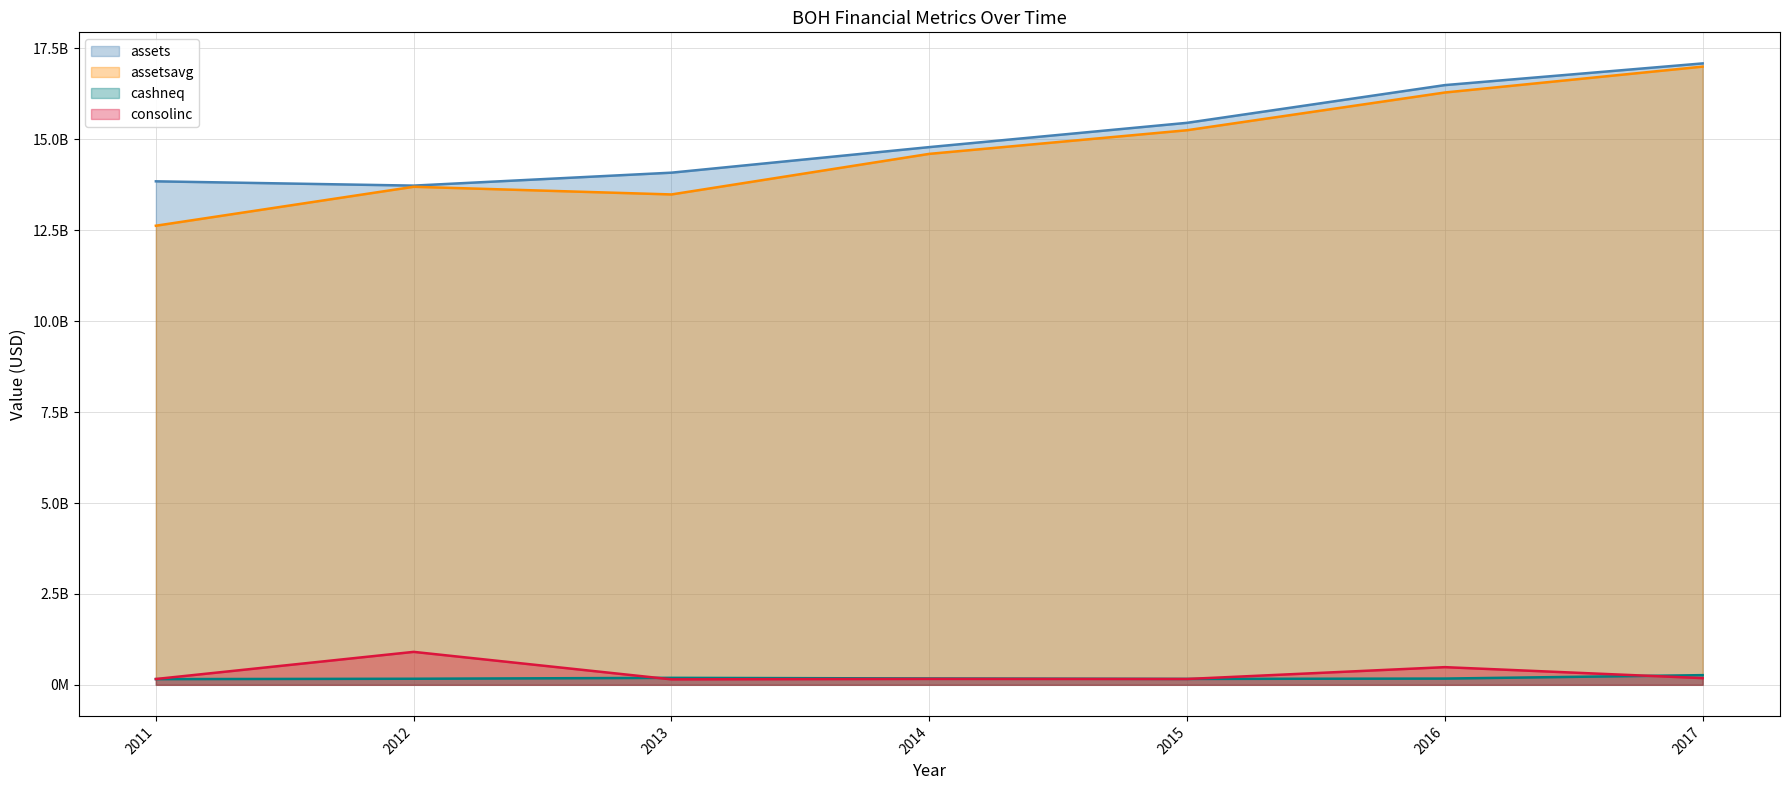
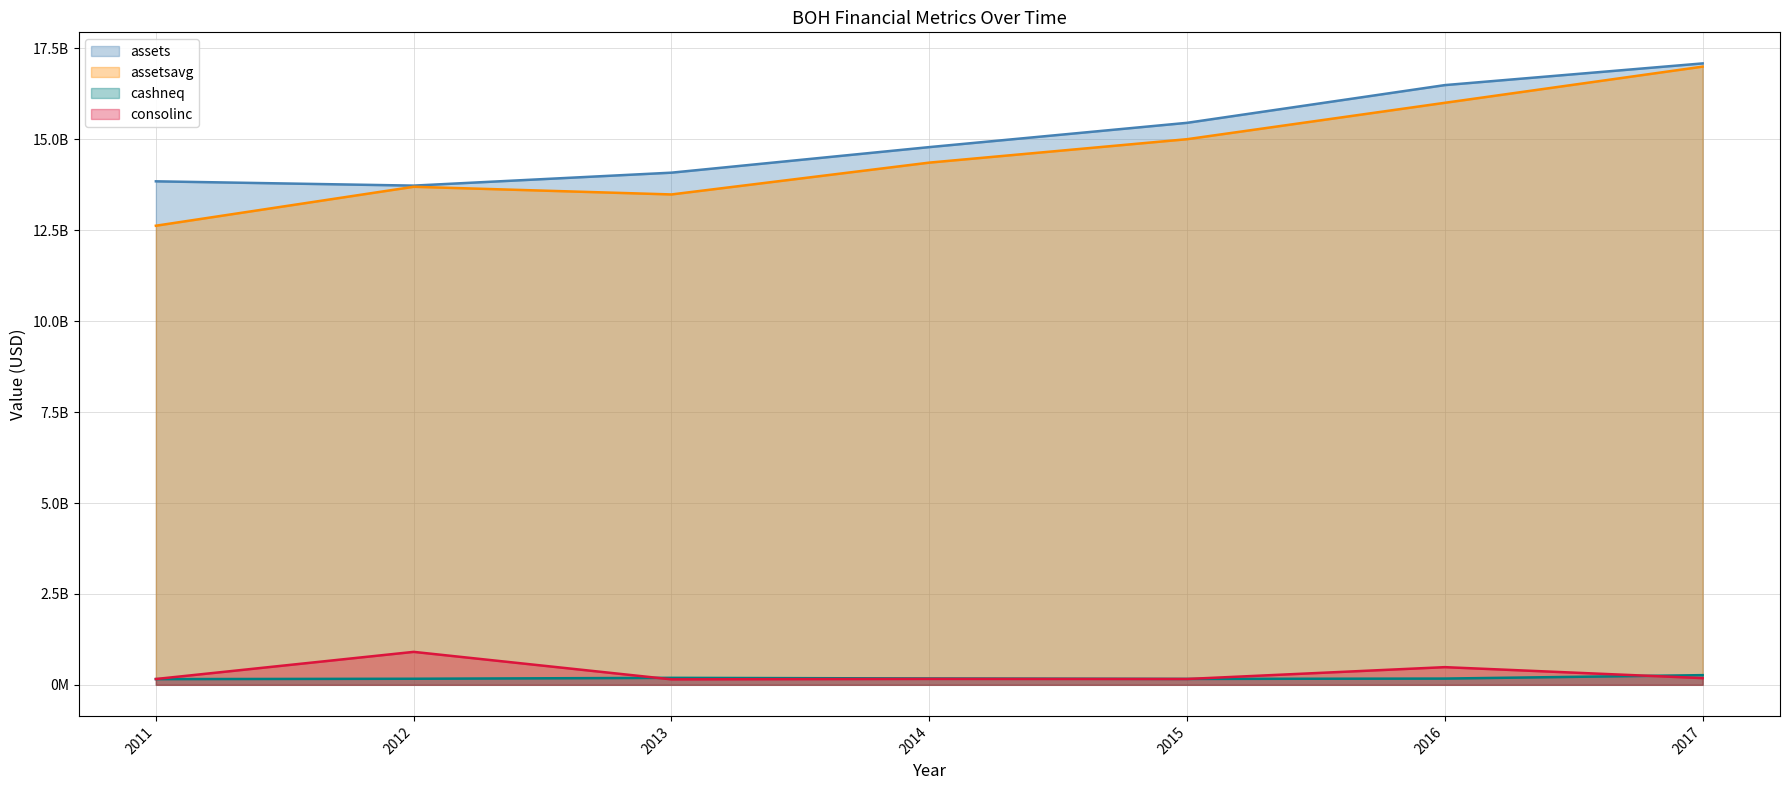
  {
    "assetsavg": {
      "2011": 12600000000,
      "2013": 13500000000,
-     "2014": 14600000000,
-     "2015": 15300000000,
-     "2016": 16300000000,
+     "2014": 14400000000,
+     "2015": 15000000000,
+     "2016": 16000000000,
      "2017": 17000000000
    },
    "consolinc": {
      "2012": 900000000,
      "2016": 500000000,
      "2017": 200000000
    }
  }
